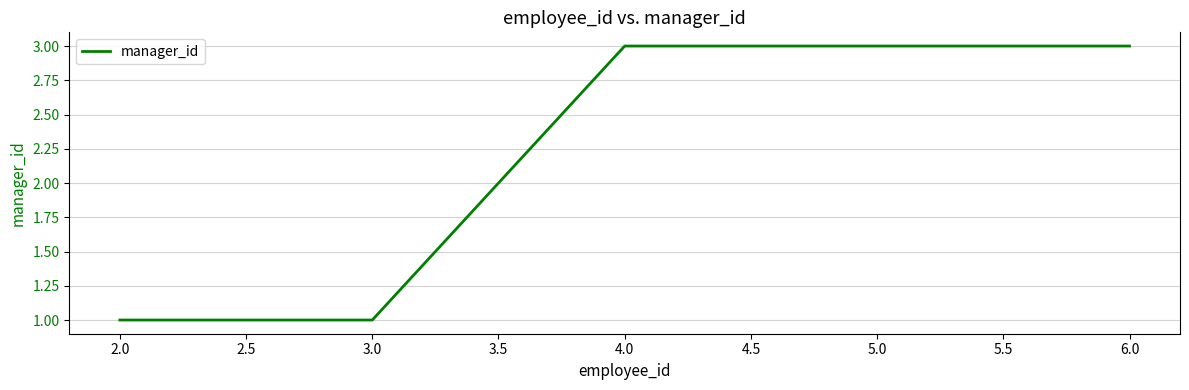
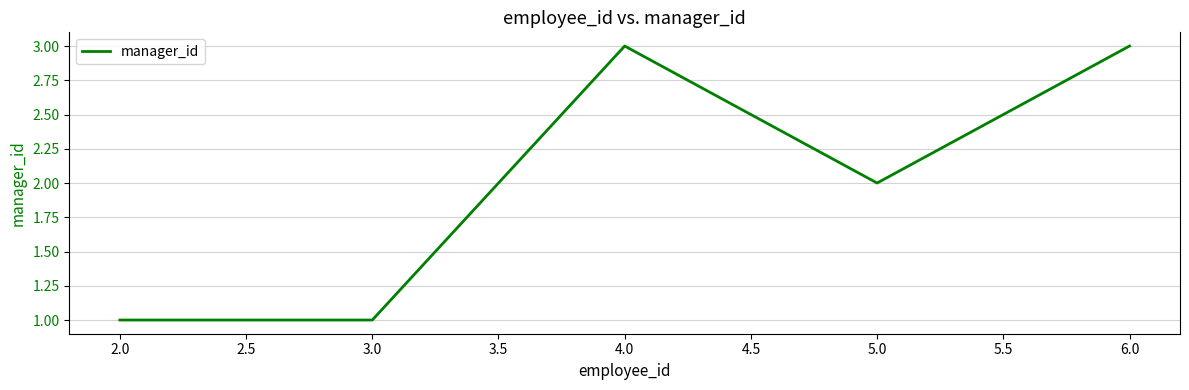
  {
    "2.0": 1,
    "3.0": 1,
    "4.0": 3,
-   "5.0": 3,
+   "5.0": 2,
    "6.0": 3
  }
